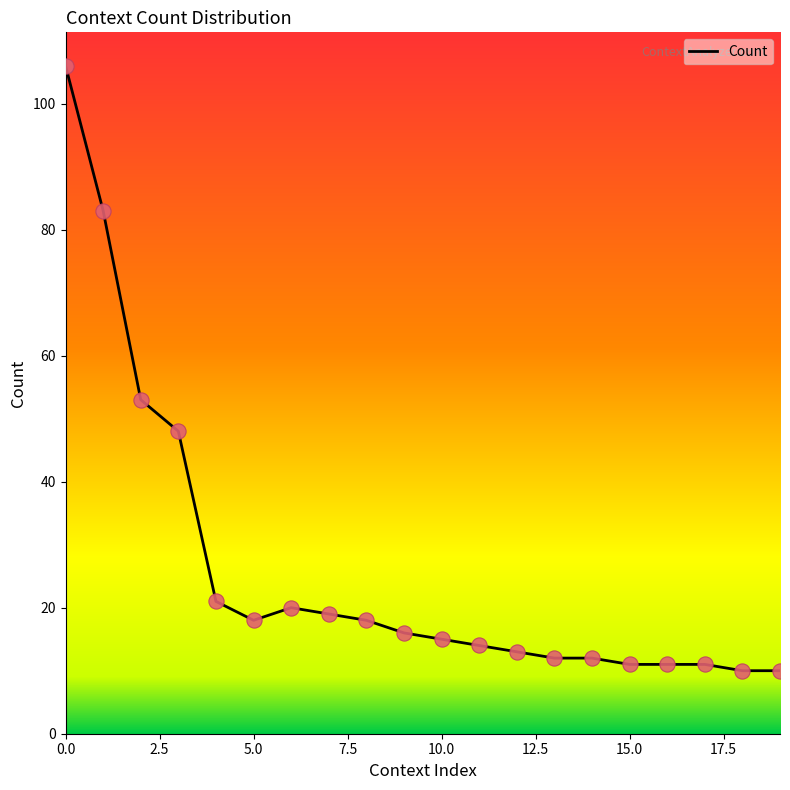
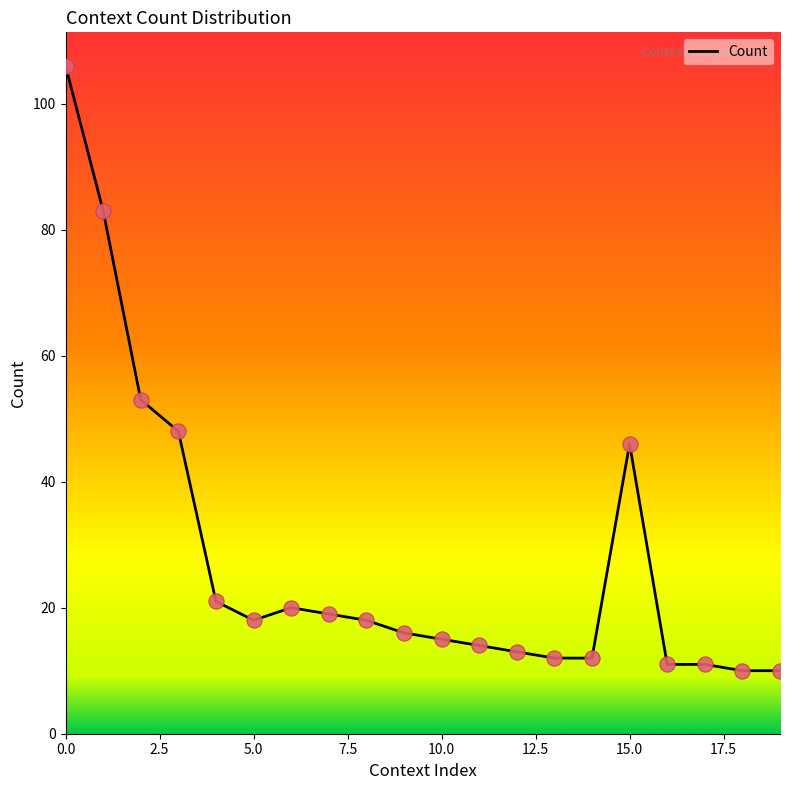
  {
    "0.0": 106,
    "5.0": 18,
    "10.0": 15,
-   "15.0": 11
+   "15.0": 46
  }
